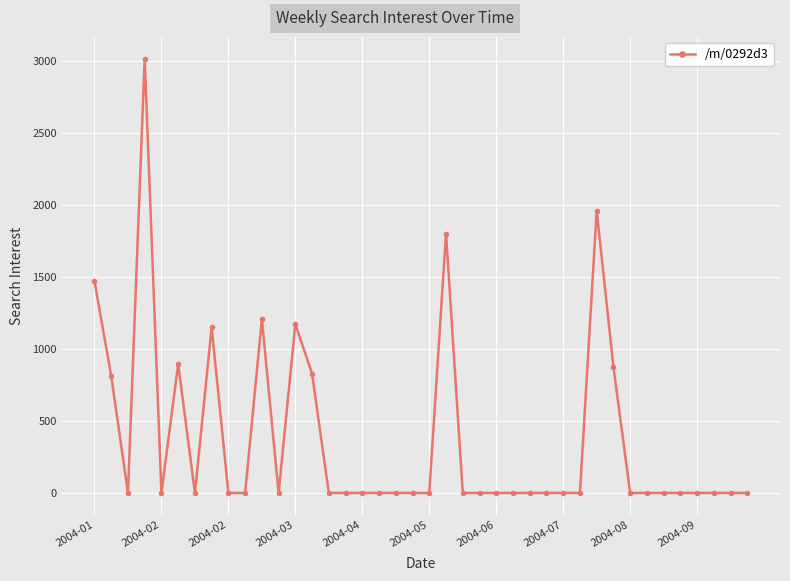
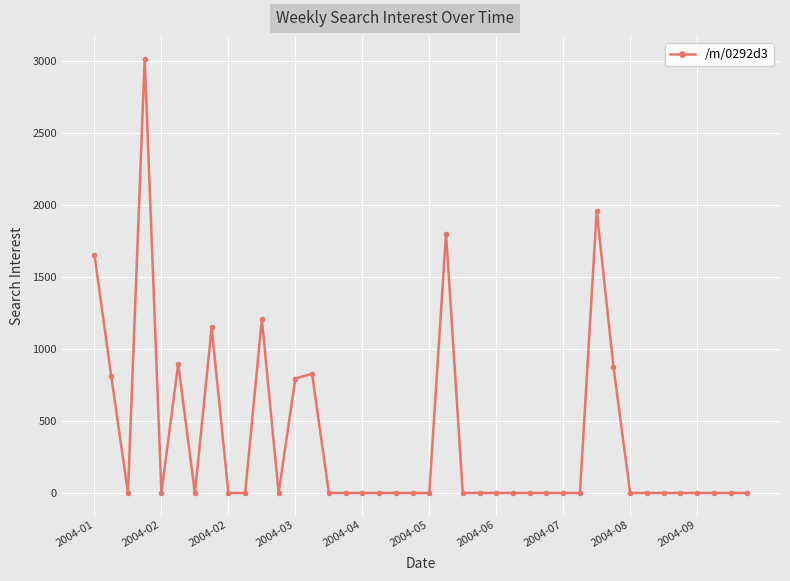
  {
-   "2004-01": 1470,
-   "2004-03": 1170,
+   "2004-01": 1650,
+   "2004-03": 800,
    "2004-04": 0,
    "2004-05": 0,
    "2004-06": 0,
    "2004-07": 0,
    "2004-08": 0,
    "2004-09": 0
  }
